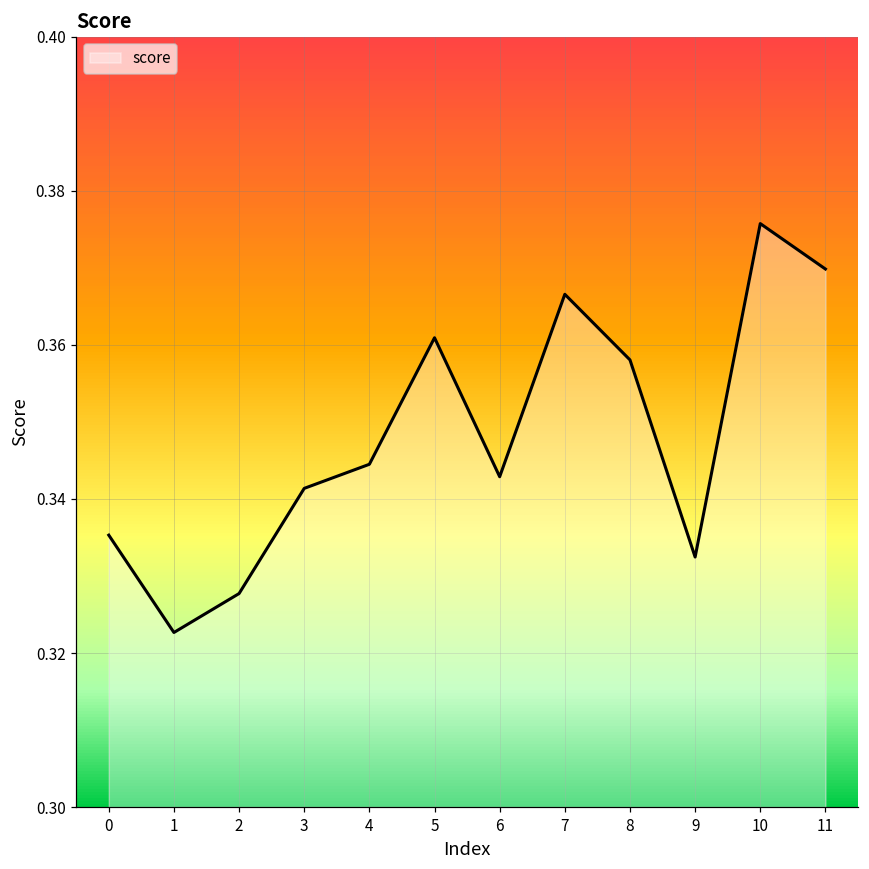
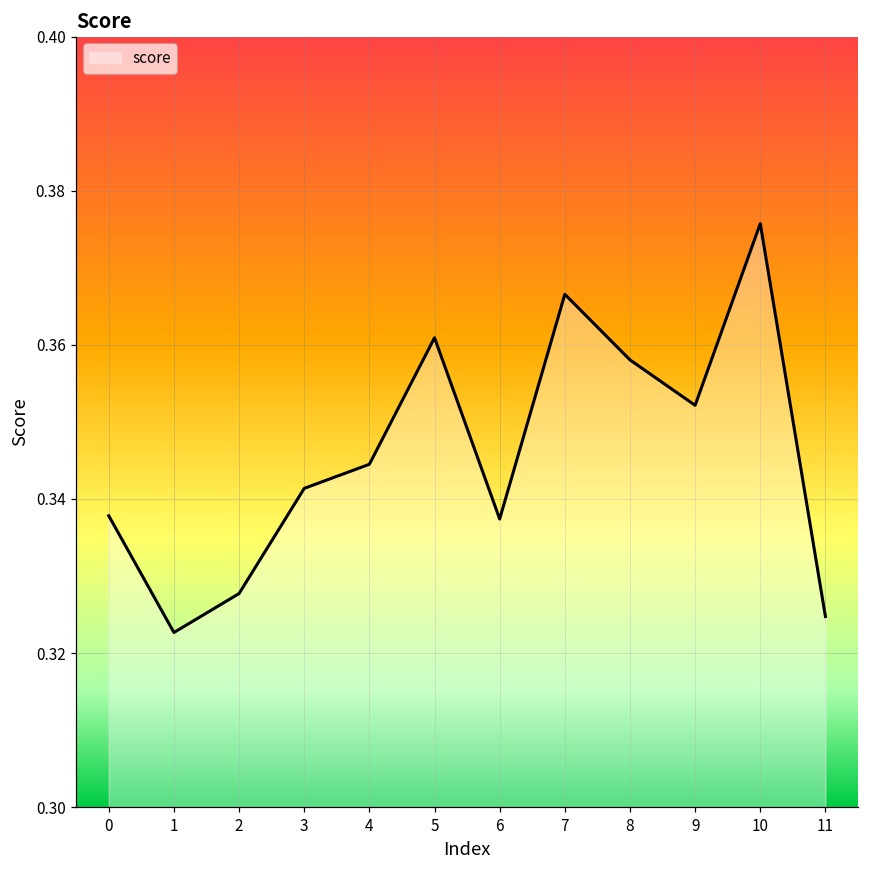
  {
-   "0": 0.335,
+   "0": 0.338,
    "1": 0.323,
    "2": 0.328,
    "3": 0.341,
    "4": 0.344,
    "5": 0.361,
-   "6": 0.343,
+   "6": 0.337,
    "7": 0.367,
    "8": 0.358,
-   "9": 0.332,
+   "9": 0.352,
    "10": 0.376,
-   "11": 0.370
+   "11": 0.325
  }
